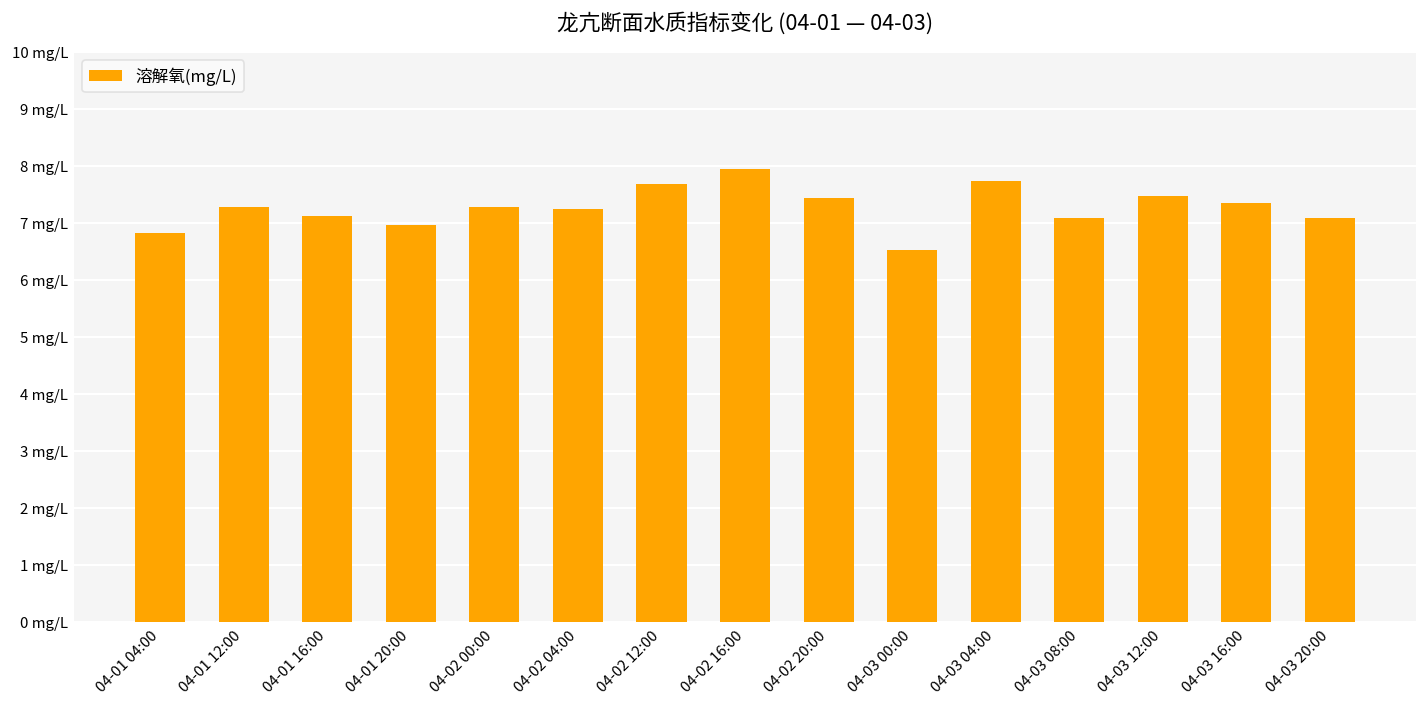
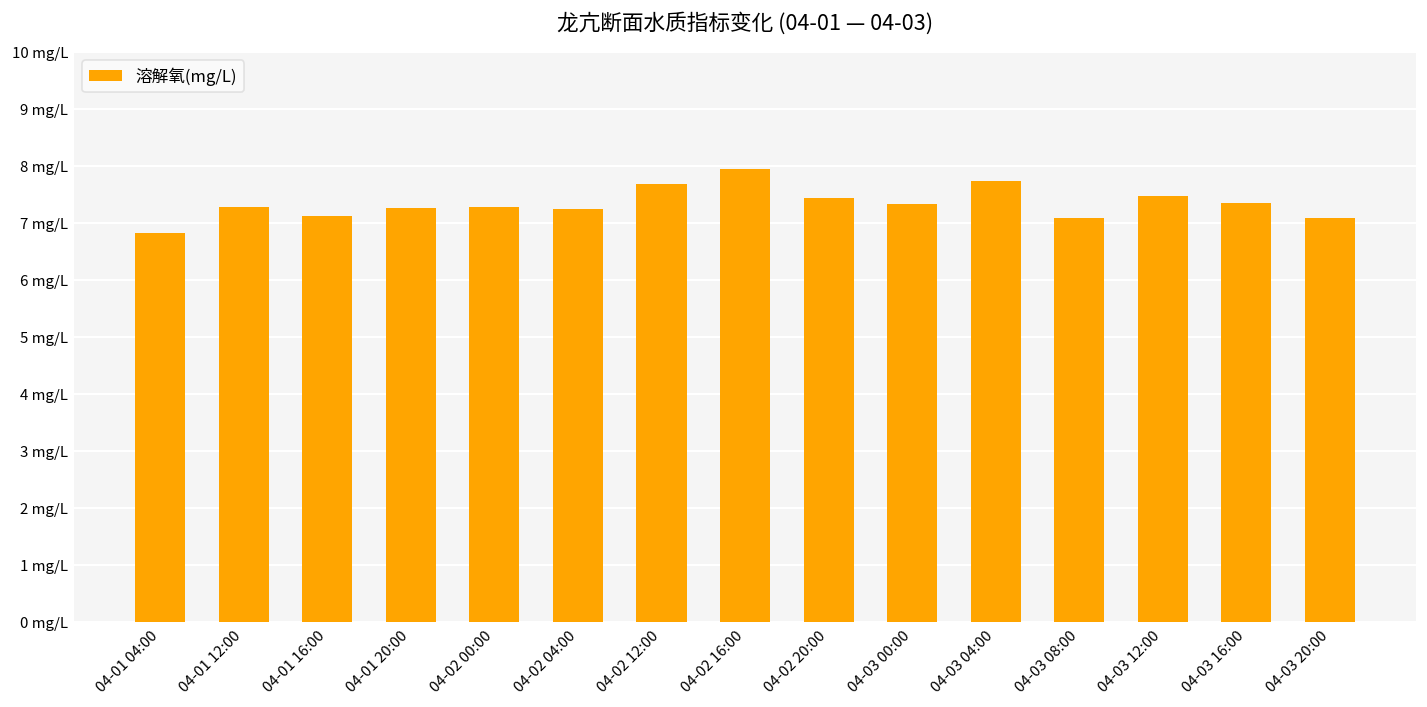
  {
    "04-01 04:00": "6.8 mg/L",
    "04-01 12:00": "7.3 mg/L",
    "04-01 16:00": "7.1 mg/L",
-   "04-01 20:00": "7.0 mg/L",
+   "04-01 20:00": "7.3 mg/L",
    "04-02 00:00": "7.3 mg/L",
    "04-02 04:00": "7.3 mg/L",
    "04-02 12:00": "7.7 mg/L",
    "04-02 16:00": "8.0 mg/L",
    "04-02 20:00": "7.4 mg/L",
-   "04-03 00:00": "6.5 mg/L",
+   "04-03 00:00": "7.3 mg/L",
    "04-03 04:00": "7.7 mg/L",
    "04-03 08:00": "7.1 mg/L",
    "04-03 12:00": "7.5 mg/L",
    "04-03 16:00": "7.3 mg/L",
    "04-03 20:00": "7.1 mg/L"
  }
